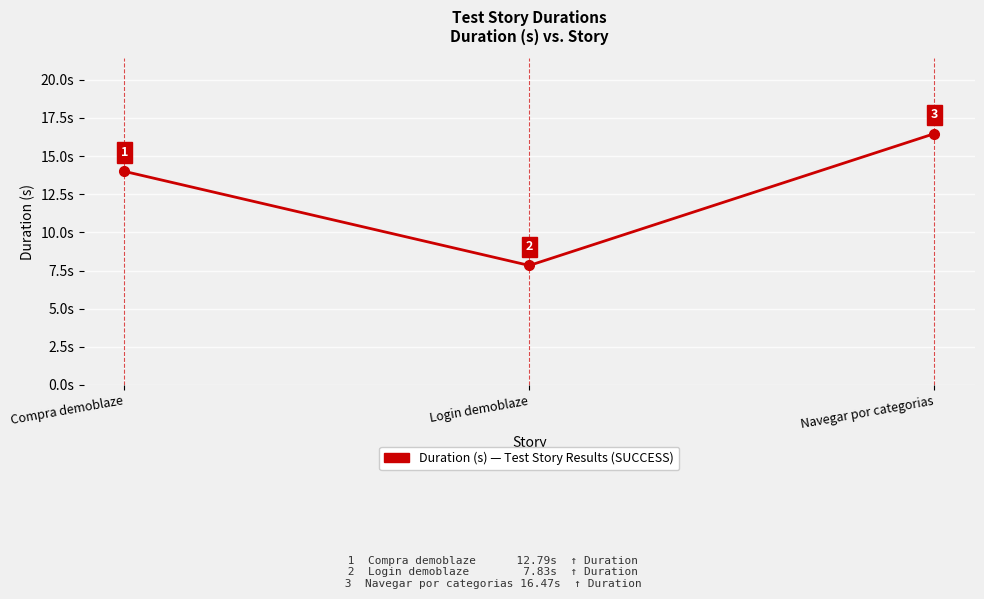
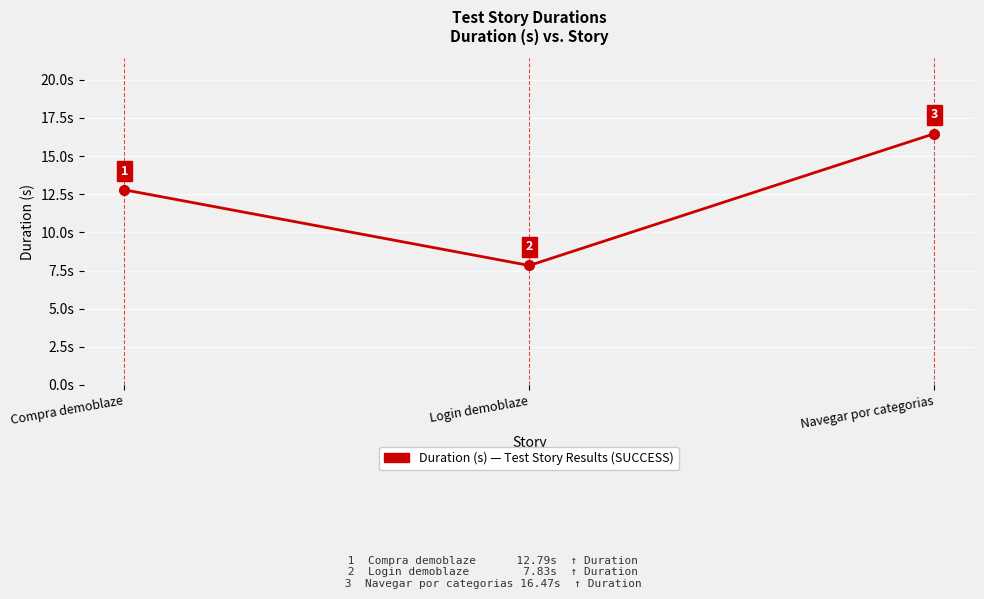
  {
-   "Compra demoblaze": "14.0s"
+   "Compra demoblaze": "12.8s"
  }
